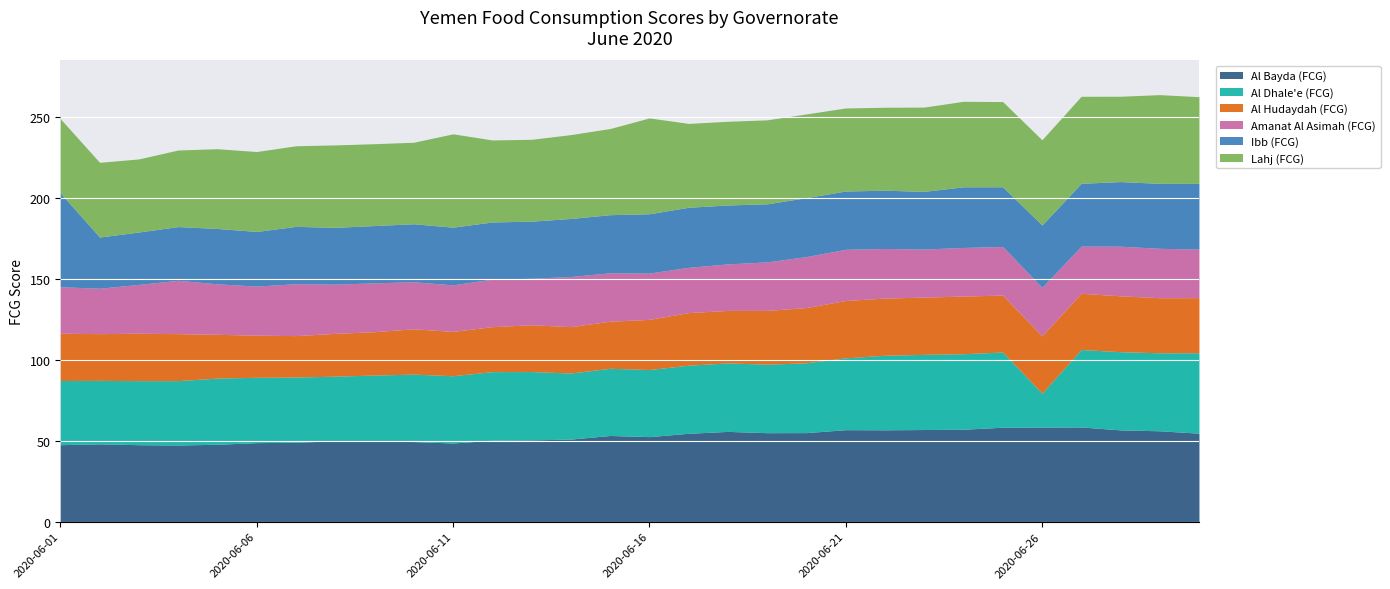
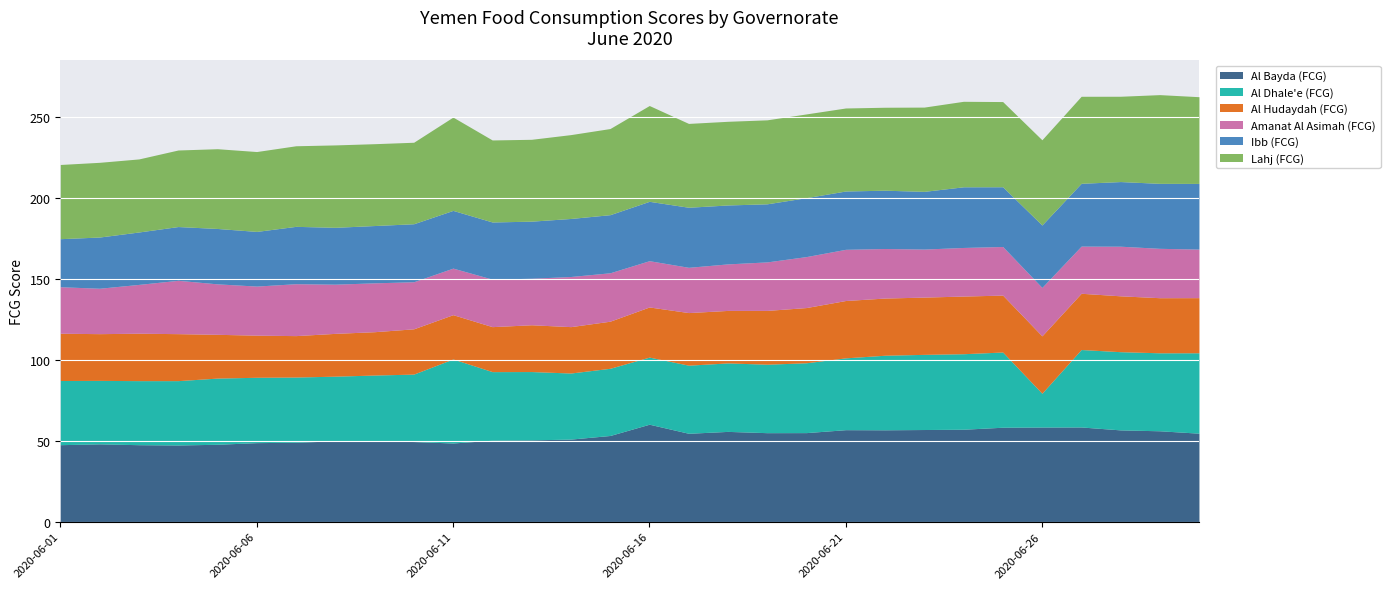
  {
    "Al Bayda (FCG)": {
      "2020-06-01": 48,
      "2020-06-06": 49,
      "2020-06-11": 49,
-     "2020-06-16": 52,
+     "2020-06-16": 60,
      "2020-06-21": 57,
      "2020-06-26": 58
    },
    "Al Dhale'e (FCG)": {
      "2020-06-01": 40,
      "2020-06-06": 40,
-     "2020-06-11": 42,
+     "2020-06-11": 52,
      "2020-06-16": 41,
      "2020-06-21": 44,
      "2020-06-26": 21
    },
    "Al Hudaydah (FCG)": {
      "2020-06-01": 29,
      "2020-06-06": 26,
      "2020-06-11": 27,
      "2020-06-16": 31,
      "2020-06-21": 35,
      "2020-06-26": 35
    },
    "Amanat Al Asimah (FCG)": {
      "2020-06-01": 29,
      "2020-06-06": 30,
      "2020-06-11": 29,
      "2020-06-16": 29,
      "2020-06-21": 32,
      "2020-06-26": 30
    },
    "Ibb (FCG)": {
-     "2020-06-01": 58,
+     "2020-06-01": 30,
      "2020-06-06": 34,
      "2020-06-11": 36,
      "2020-06-16": 37,
      "2020-06-21": 36,
      "2020-06-26": 39
    },
    "Lahj (FCG)": {
      "2020-06-01": 46,
      "2020-06-06": 49,
      "2020-06-11": 58,
      "2020-06-16": 59,
      "2020-06-21": 51,
      "2020-06-26": 53
    }
  }
